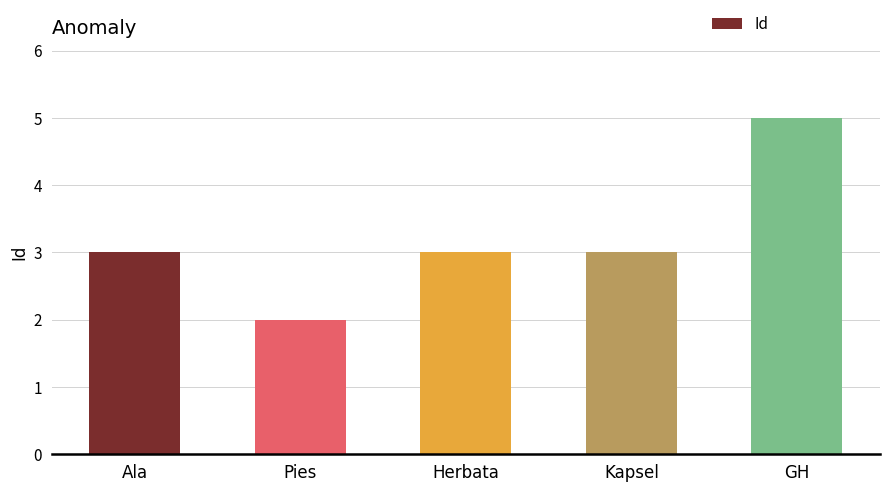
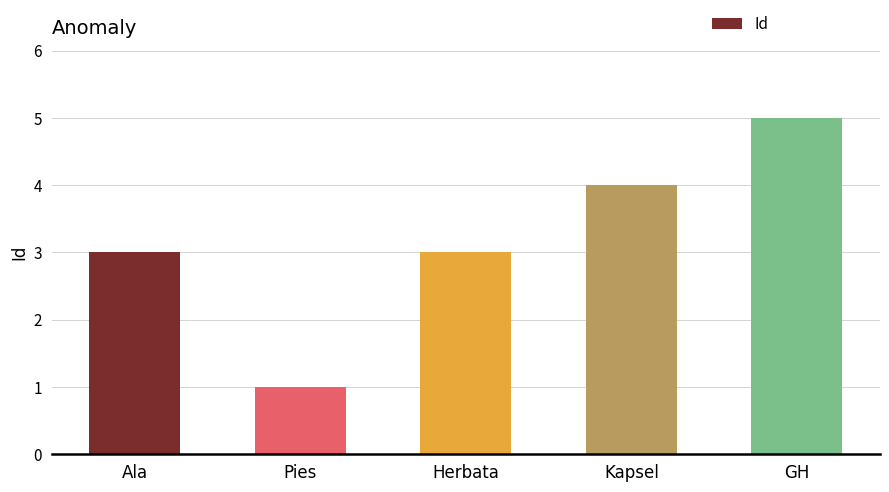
  {
    "Ala": 3,
-   "Pies": 2,
+   "Pies": 1,
    "Herbata": 3,
-   "Kapsel": 3,
+   "Kapsel": 4,
    "GH": 5
  }
